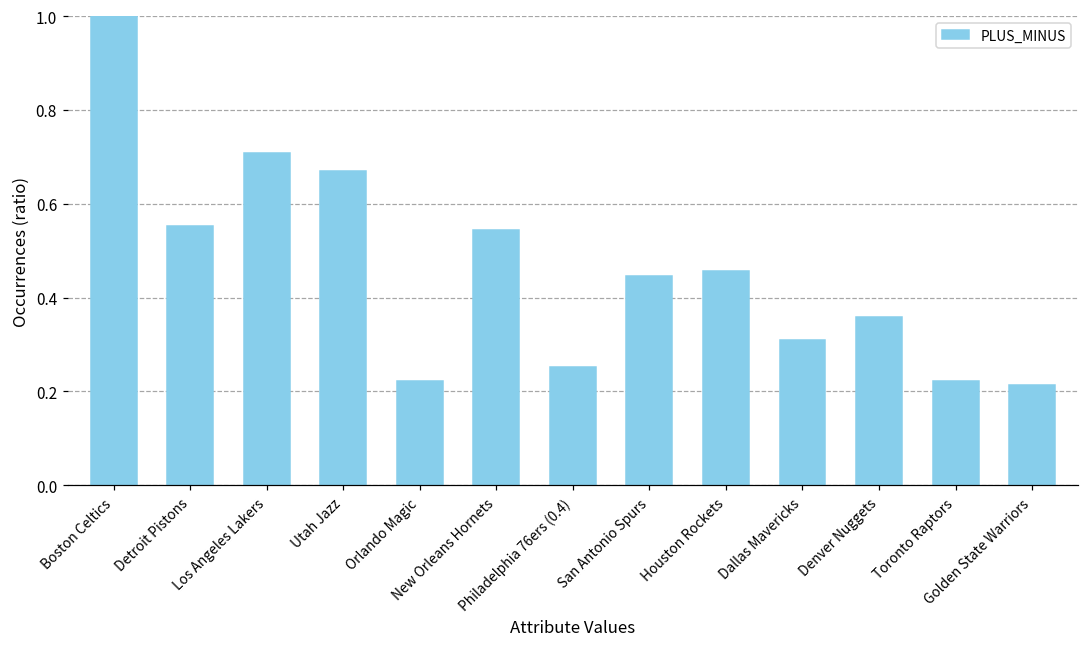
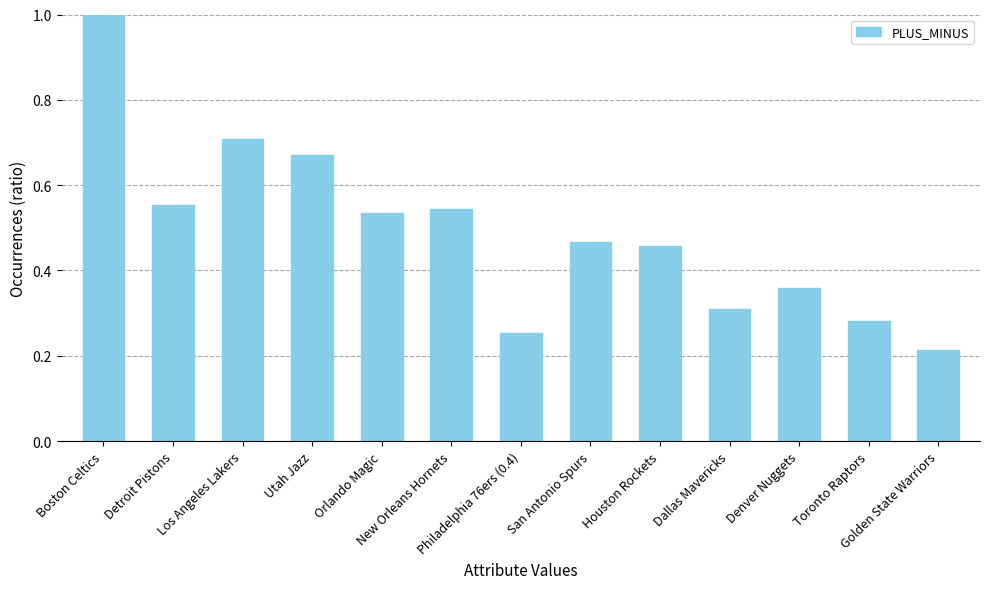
  {
    "Boston Celtics": 1.00,
    "Detroit Pistons": 0.55,
    "Los Angeles Lakers": 0.71,
    "Utah Jazz": 0.67,
-   "Orlando Magic": 0.22,
+   "Orlando Magic": 0.53,
    "New Orleans Hornets": 0.54,
    "Philadelphia 76ers (0.4)": 0.25,
-   "San Antonio Spurs": 0.45,
+   "San Antonio Spurs": 0.47,
    "Houston Rockets": 0.46,
    "Dallas Mavericks": 0.31,
    "Denver Nuggets": 0.36,
-   "Toronto Raptors": 0.22,
+   "Toronto Raptors": 0.28,
    "Golden State Warriors": 0.21
  }
